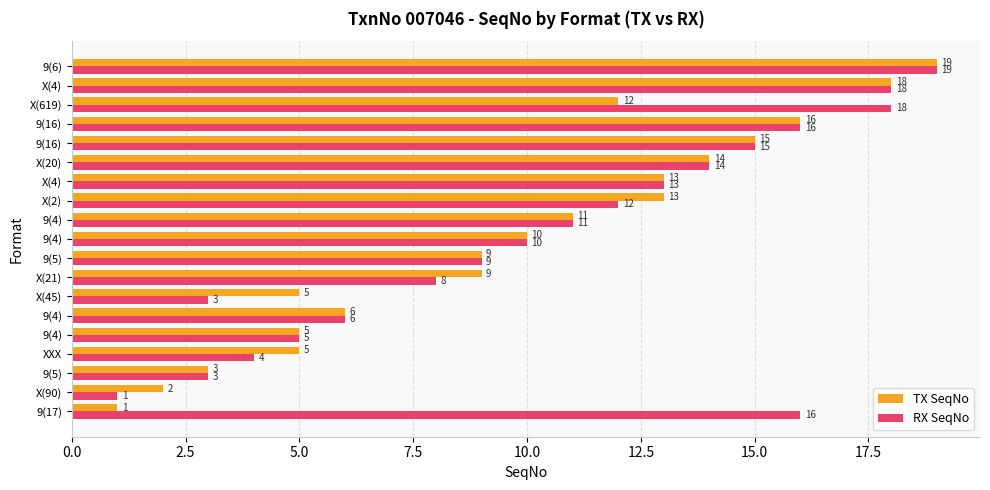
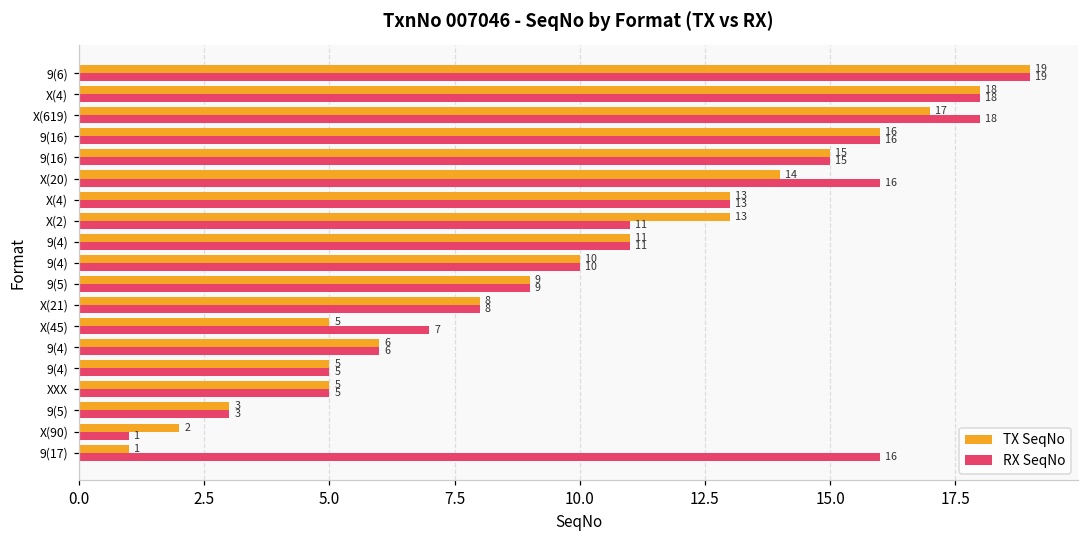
  {
    "TX SeqNo": {
-     "X(619)": 12,
+     "X(619)": 17,
      "X(2)": 13,
-     "X(21)": 9,
+     "X(21)": 8,
      "X(45)": 5,
      "XXX": 5,
      "X(90)": 2,
      "9(17)": 1
    },
    "RX SeqNo": {
      "X(619)": 18,
-     "X(20)": 14,
-     "X(2)": 12,
+     "X(20)": 16,
+     "X(2)": 11,
      "X(21)": 8,
-     "X(45)": 3,
-     "XXX": 4,
+     "X(45)": 7,
+     "XXX": 5,
      "X(90)": 1,
      "9(17)": 16
    }
  }
